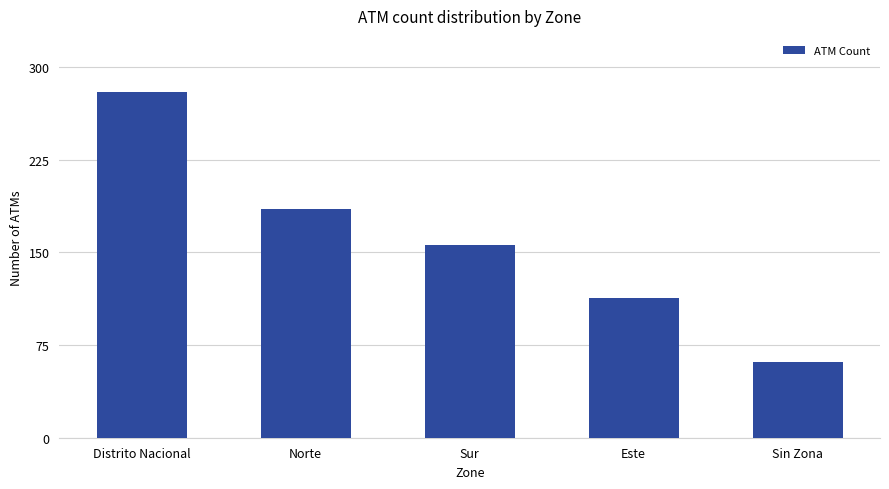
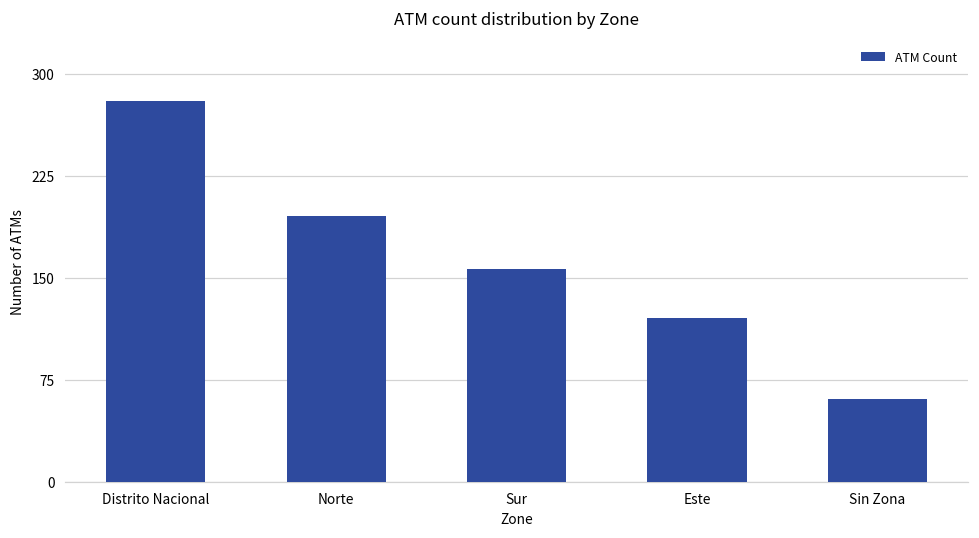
  {
    "Distrito Nacional": 280,
-   "Norte": 185,
+   "Norte": 195,
    "Sur": 156,
-   "Este": 113,
+   "Este": 120,
    "Sin Zona": 61
  }
